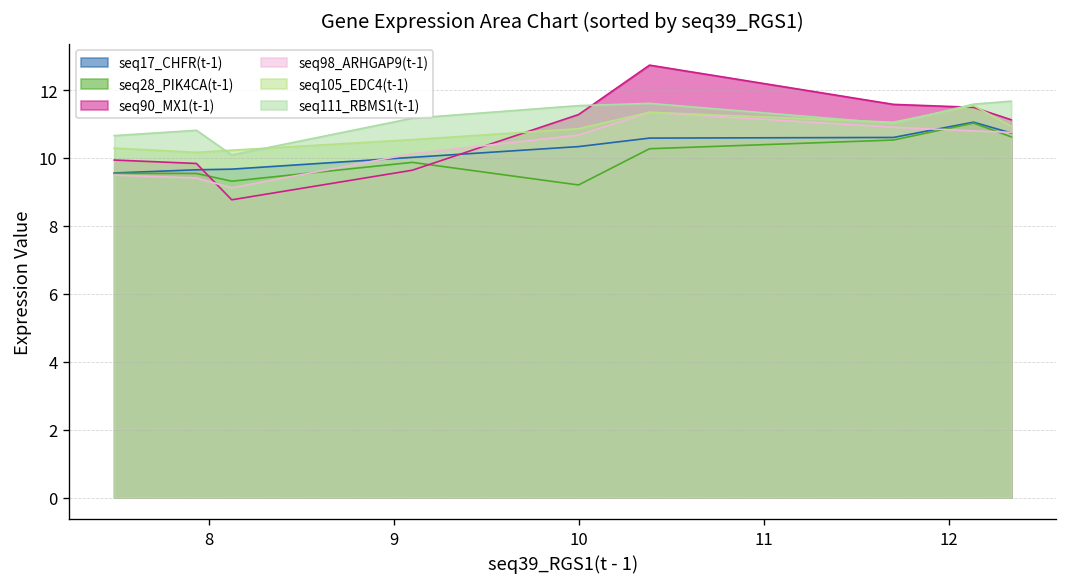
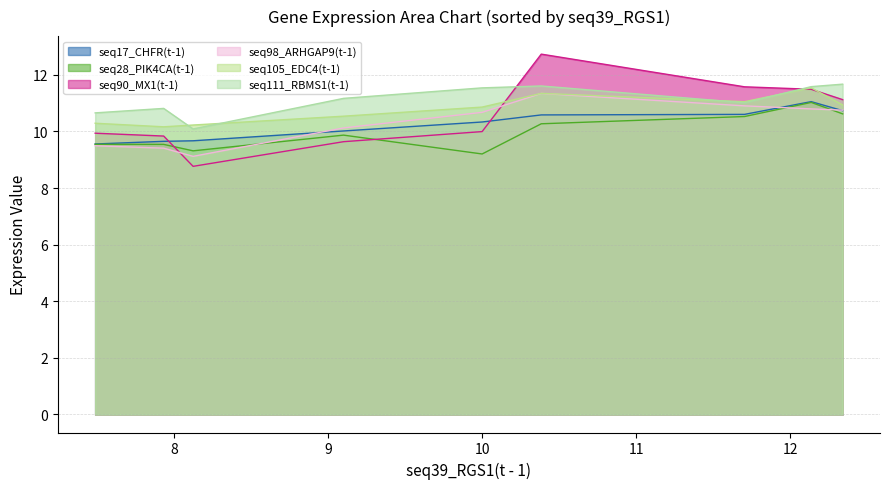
  {
    "seq17_CHFR(t-1)": {
      "10": 10.3
    },
    "seq28_PIK4CA(t-1)": {
      "10": 9.2
    },
    "seq90_MX1(t-1)": {
-     "10": 11.3
+     "10": 10.0
    },
    "seq98_ARHGAP9(t-1)": {
      "10": 10.7
    }
  }
